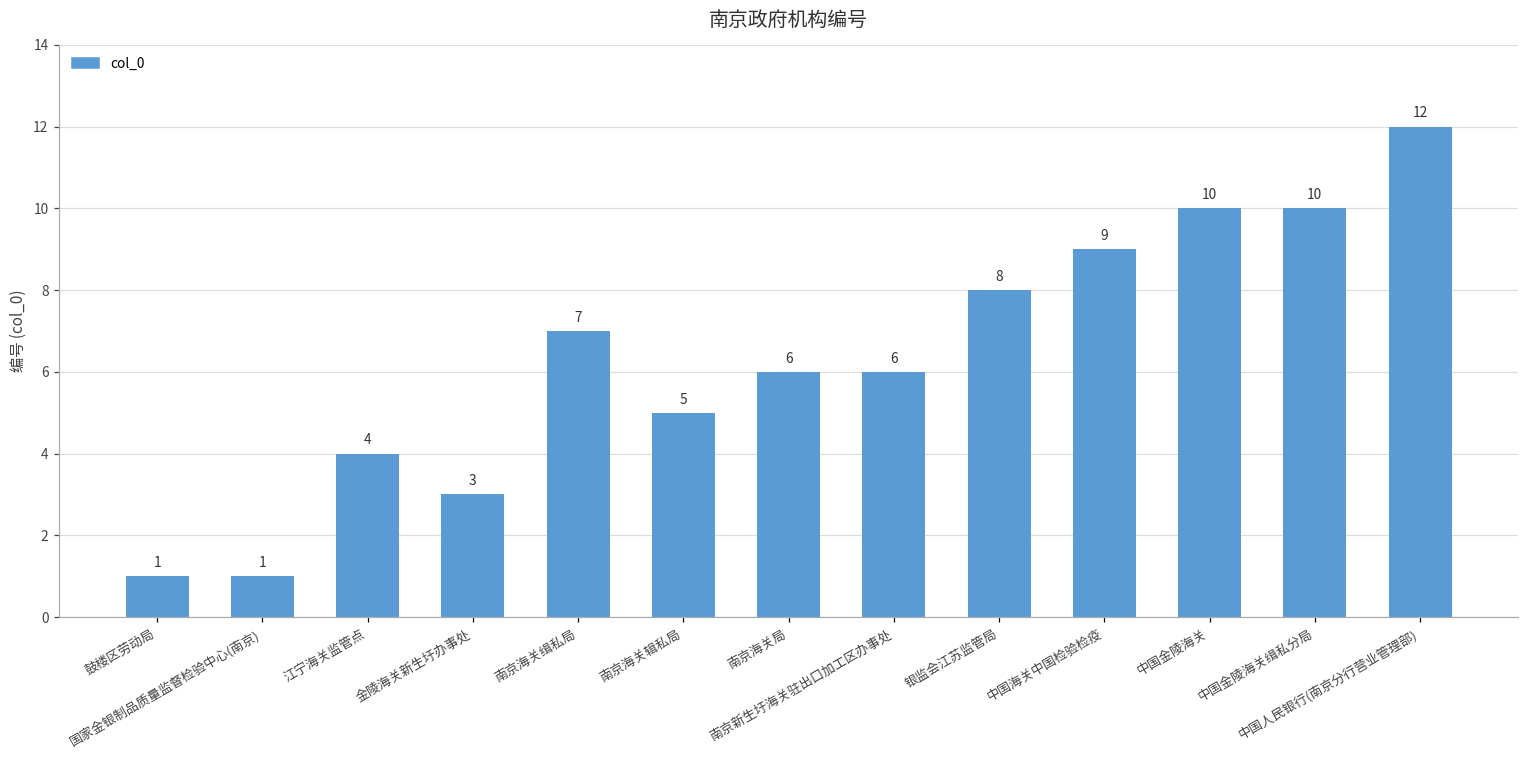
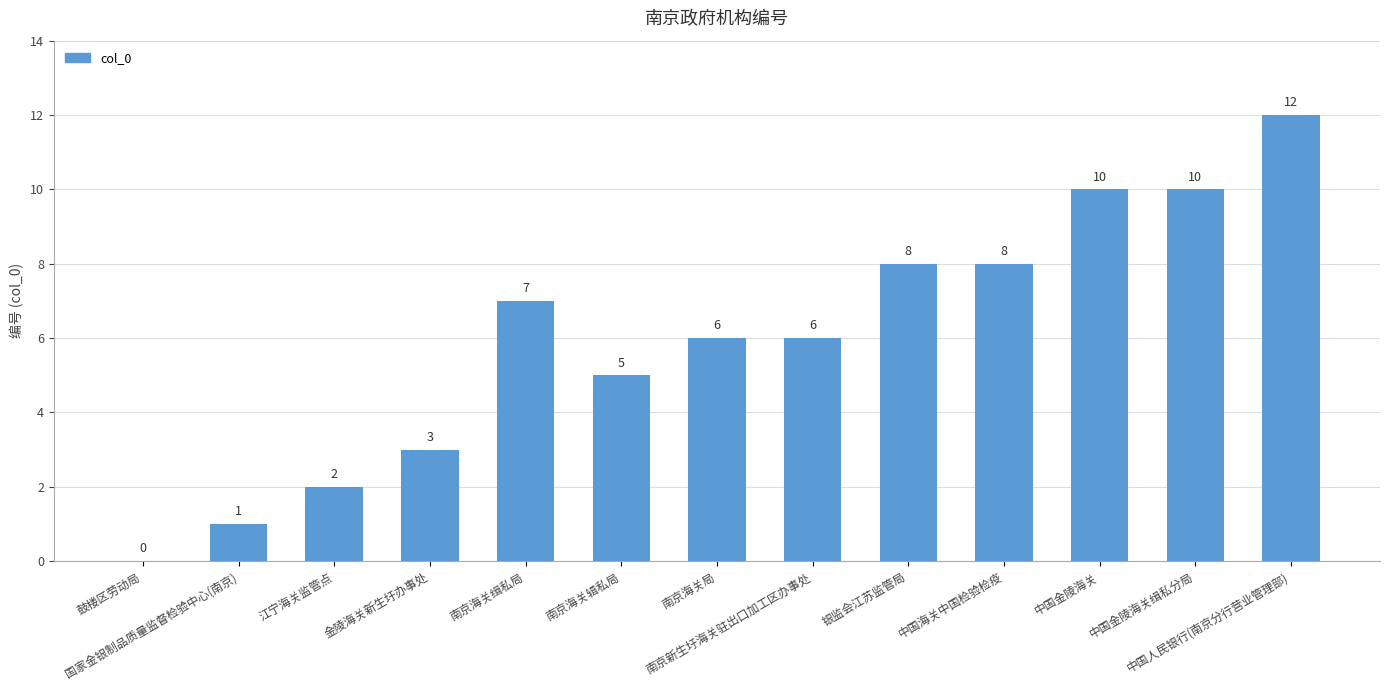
  {
-   "鼓楼区劳动局": 1,
+   "鼓楼区劳动局": 0,
    "国家金银制品质量监督检验中心(南京)": 1,
-   "江宁海关监管点": 4,
+   "江宁海关监管点": 2,
    "金陵海关新生圩办事处": 3,
    "南京海关缉私局": 7,
    "南京海关辑私局": 5,
    "南京海关局": 6,
    "南京新生圩海关驻出口加工区办事处": 6,
    "银监会江苏监管局": 8,
-   "中国海关中国检验检疫": 9,
+   "中国海关中国检验检疫": 8,
    "中国金陵海关": 10,
    "中国金陵海关缉私分局": 10,
    "中国人民银行(南京分行营业管理部)": 12
  }
